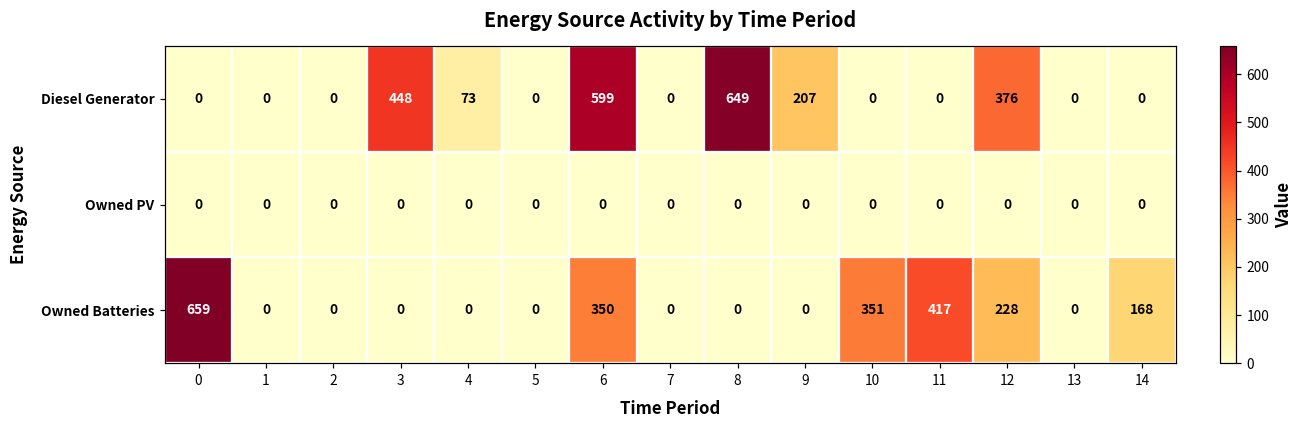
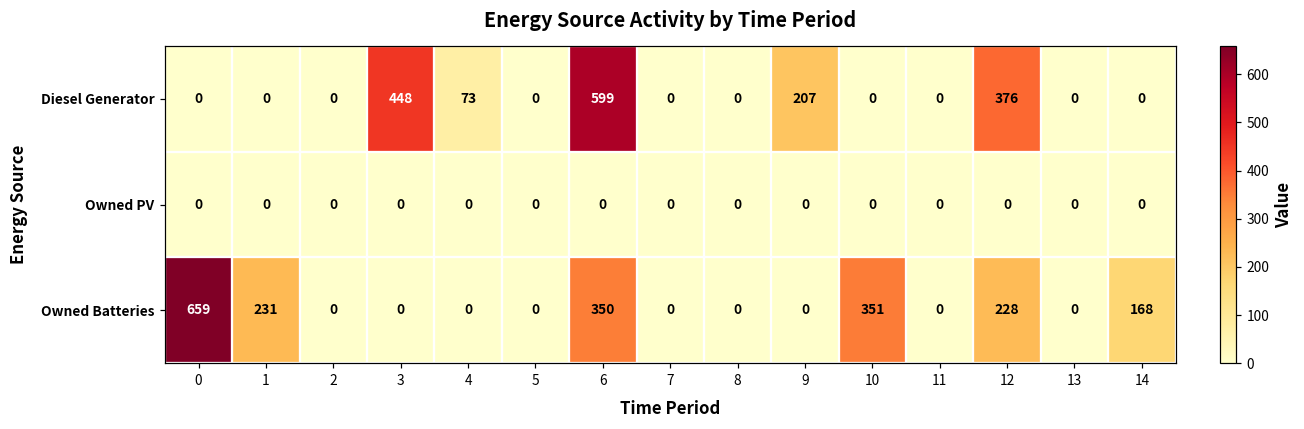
  {
    "Diesel Generator": {
      "0": 0,
      "1": 0,
      "2": 0,
      "3": 448,
      "4": 73,
      "5": 0,
      "6": 599,
      "7": 0,
-     "8": 649,
+     "8": 0,
      "9": 207,
      "10": 0,
      "11": 0,
      "12": 376,
      "13": 0,
      "14": 0
    },
    "Owned PV": {
      "0": 0,
      "1": 0,
      "2": 0,
      "3": 0,
      "4": 0,
      "5": 0,
      "6": 0,
      "7": 0,
      "8": 0,
      "9": 0,
      "10": 0,
      "11": 0,
      "12": 0,
      "13": 0,
      "14": 0
    },
    "Owned Batteries": {
      "0": 659,
-     "1": 0,
+     "1": 231,
      "2": 0,
      "3": 0,
      "4": 0,
      "5": 0,
      "6": 350,
      "7": 0,
      "8": 0,
      "9": 0,
      "10": 351,
-     "11": 417,
+     "11": 0,
      "12": 228,
      "13": 0,
      "14": 168
    }
  }
